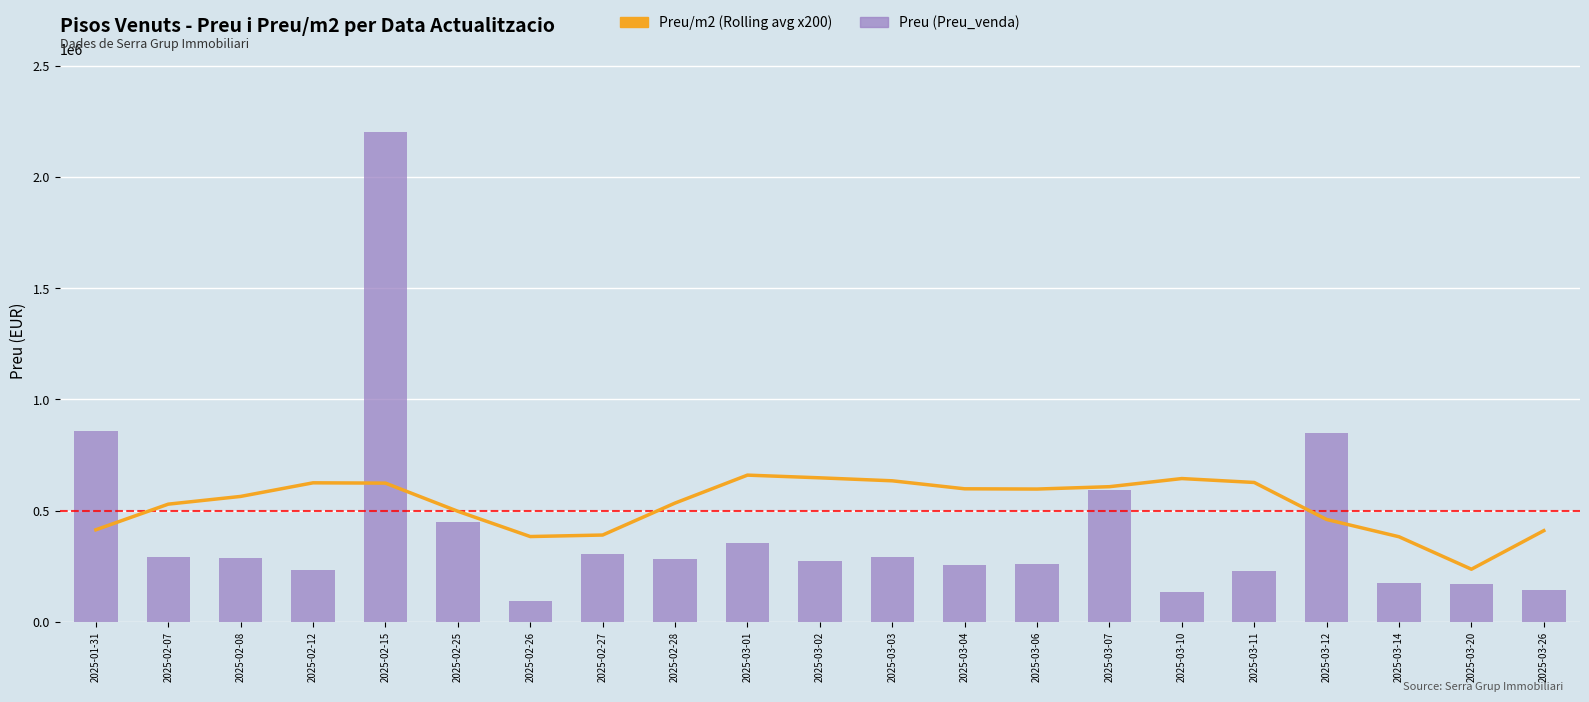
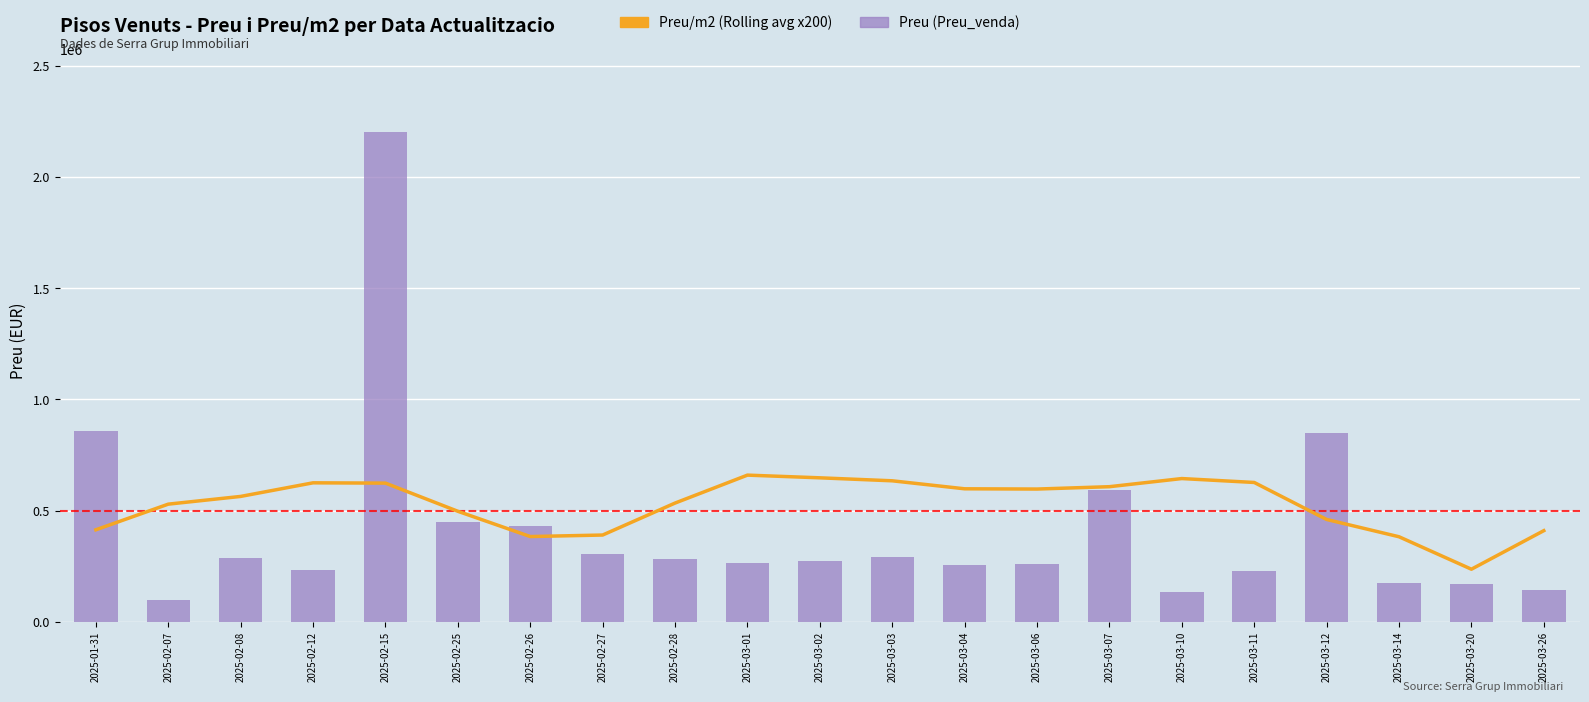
  {
    "Preu (Preu_venda)": {
      "2025-01-31": 860000,
-     "2025-02-07": 290000,
+     "2025-02-07": 100000,
      "2025-02-08": 290000,
      "2025-02-12": 230000,
      "2025-02-15": 2200000,
      "2025-02-25": 450000,
-     "2025-02-26": 90000,
+     "2025-02-26": 430000,
      "2025-02-27": 300000,
      "2025-02-28": 280000,
-     "2025-03-01": 350000,
+     "2025-03-01": 260000,
      "2025-03-02": 270000,
      "2025-03-03": 290000,
      "2025-03-04": 260000,
      "2025-03-06": 260000,
      "2025-03-07": 600000,
      "2025-03-10": 140000,
      "2025-03-11": 230000,
      "2025-03-12": 850000,
      "2025-03-14": 180000,
      "2025-03-20": 170000,
      "2025-03-26": 140000
    },
    "Preu/m2 (Rolling avg x200)": {
      "2025-01-31": 410000,
      "2025-02-07": 530000,
      "2025-02-08": 560000,
      "2025-02-12": 630000,
      "2025-02-15": 620000,
      "2025-02-25": 500000,
      "2025-02-26": 380000,
      "2025-02-27": 390000,
      "2025-02-28": 530000,
      "2025-03-01": 660000,
      "2025-03-02": 650000,
      "2025-03-03": 630000,
      "2025-03-04": 600000,
      "2025-03-06": 600000,
      "2025-03-07": 610000,
      "2025-03-10": 640000,
      "2025-03-11": 630000,
      "2025-03-12": 460000,
      "2025-03-14": 380000,
      "2025-03-20": 240000,
      "2025-03-26": 410000
    }
  }
